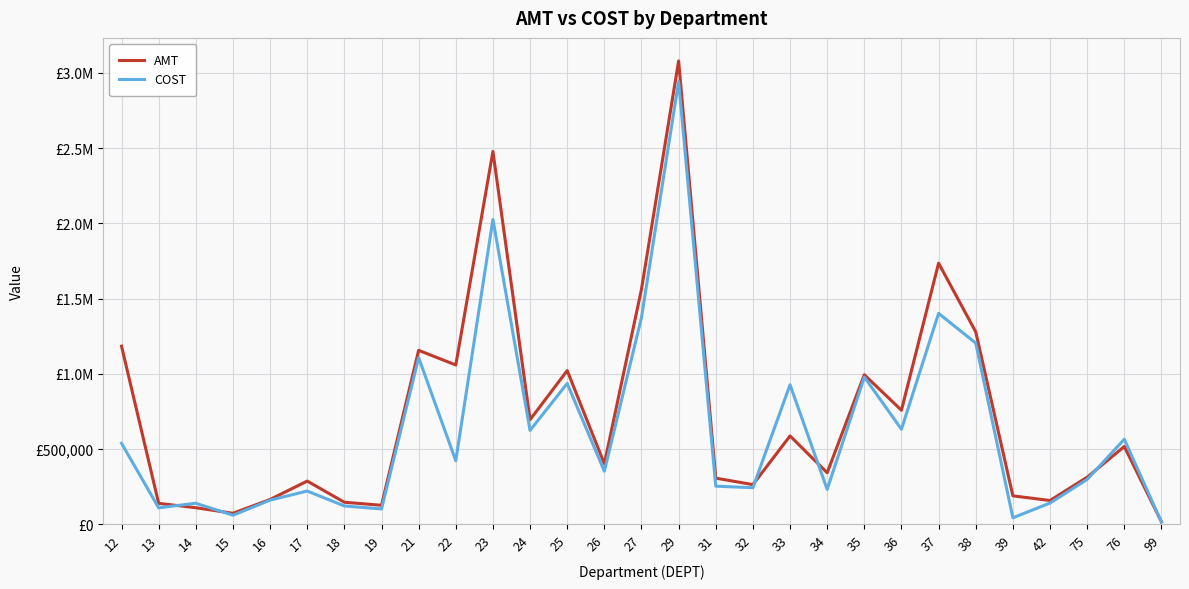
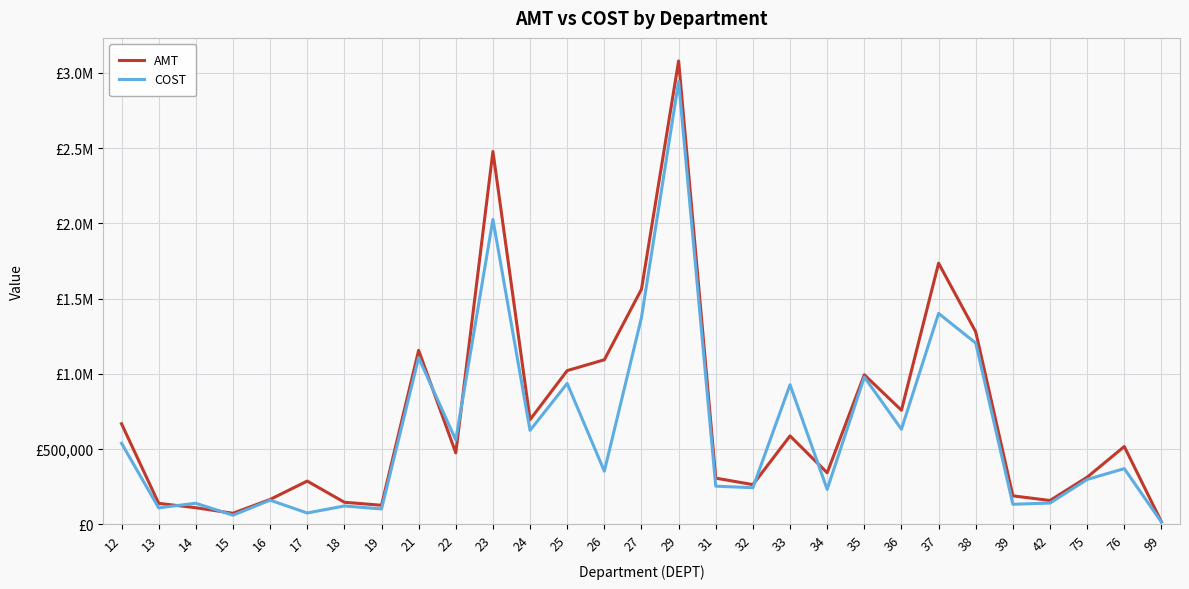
  {
    "AMT": {
-     "12": "£1,180,000",
+     "12": "£670,000",
      "13": "£140,000",
      "14": "£110,000",
      "17": "£290,000",
      "18": "£150,000",
      "19": "£130,000",
      "21": "£1,160,000",
-     "22": "£1,060,000",
+     "22": "£470,000",
      "23": "£2,480,000",
      "24": "£700,000",
      "25": "£1,020,000",
-     "26": "£400,000",
+     "26": "£1,090,000",
      "27": "£1,560,000",
      "29": "£3,080,000",
      "31": "£310,000",
      "32": "£260,000",
      "33": "£590,000",
      "34": "£340,000",
      "36": "£760,000",
      "37": "£1,730,000",
      "38": "£1,280,000",
      "39": "£190,000",
      "76": "£520,000"
    },
    "COST": {
      "12": "£540,000",
      "13": "£110,000",
      "14": "£140,000",
-     "17": "£220,000",
+     "17": "£80,000",
      "18": "£120,000",
      "19": "£100,000",
      "21": "£1,110,000",
-     "22": "£420,000",
+     "22": "£560,000",
      "23": "£2,030,000",
      "24": "£620,000",
      "25": "£940,000",
      "26": "£350,000",
      "27": "£1,370,000",
      "29": "£2,940,000",
      "31": "£250,000",
      "32": "£240,000",
      "33": "£930,000",
      "34": "£230,000",
      "36": "£630,000",
      "37": "£1,400,000",
      "38": "£1,200,000",
-     "39": "£40,000",
-     "76": "£560,000"
+     "39": "£130,000",
+     "76": "£370,000"
    }
  }
